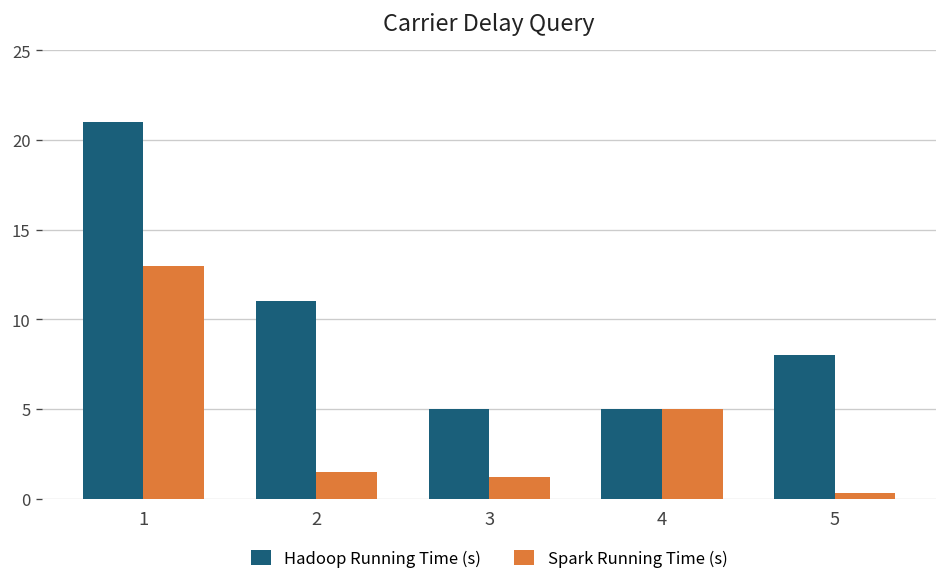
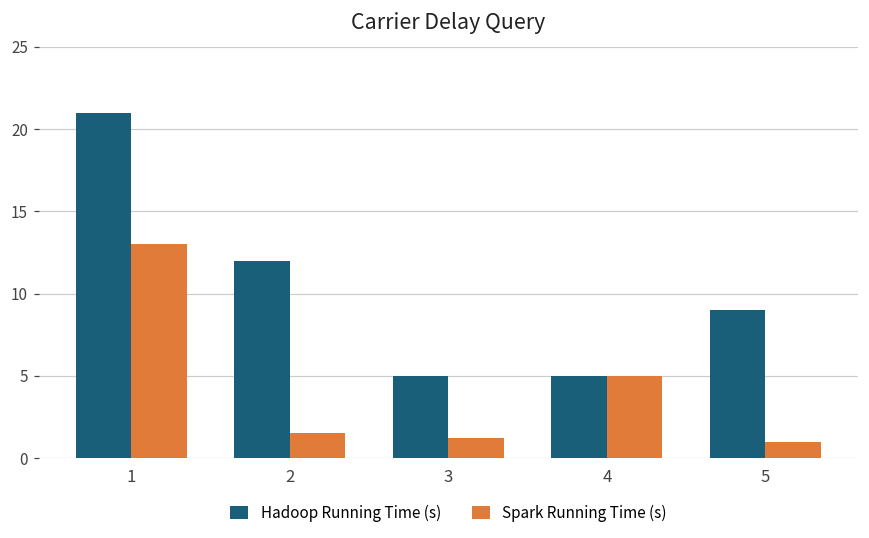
  {
    "Hadoop Running Time (s)": {
      "1": 21,
-     "2": 11,
+     "2": 12,
      "3": 5,
      "4": 5,
-     "5": 8
+     "5": 9
    },
    "Spark Running Time (s)": {
      "1": 13.0,
      "2": 1.5,
      "3": 1.2,
      "4": 5.0,
-     "5": 0.3
+     "5": 1.0
    }
  }
